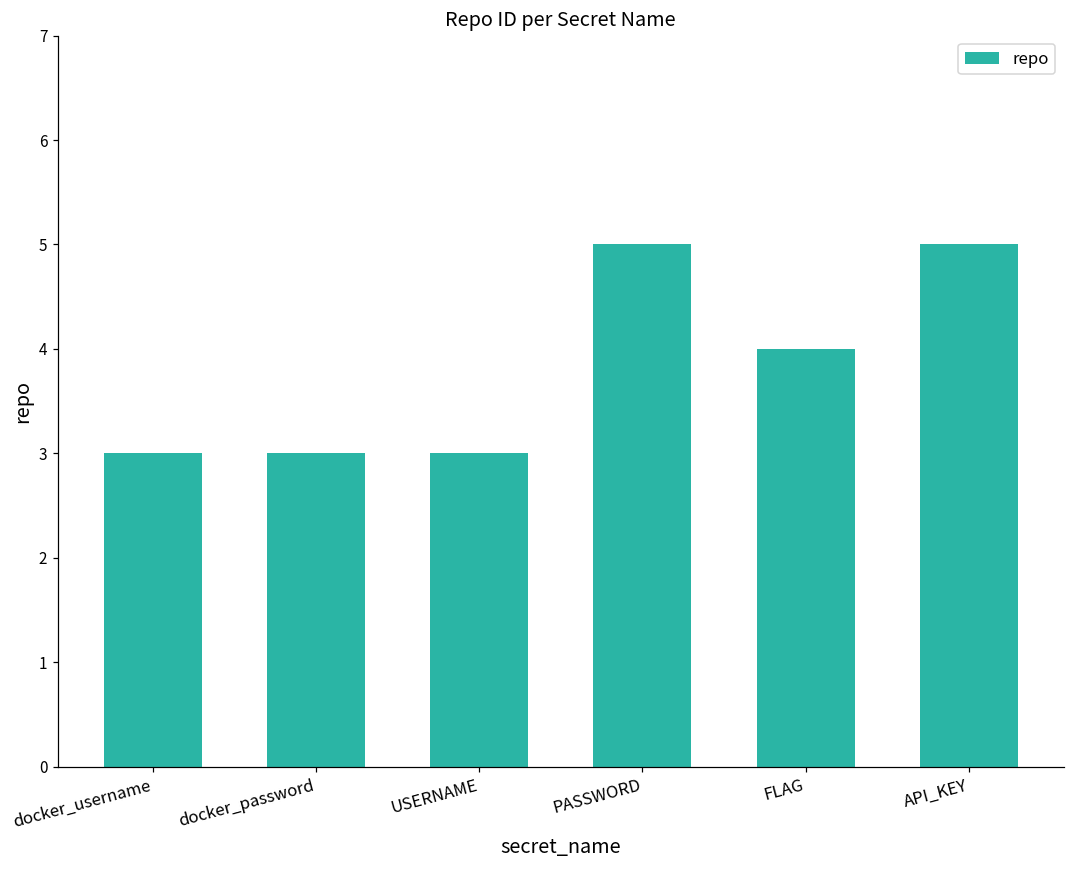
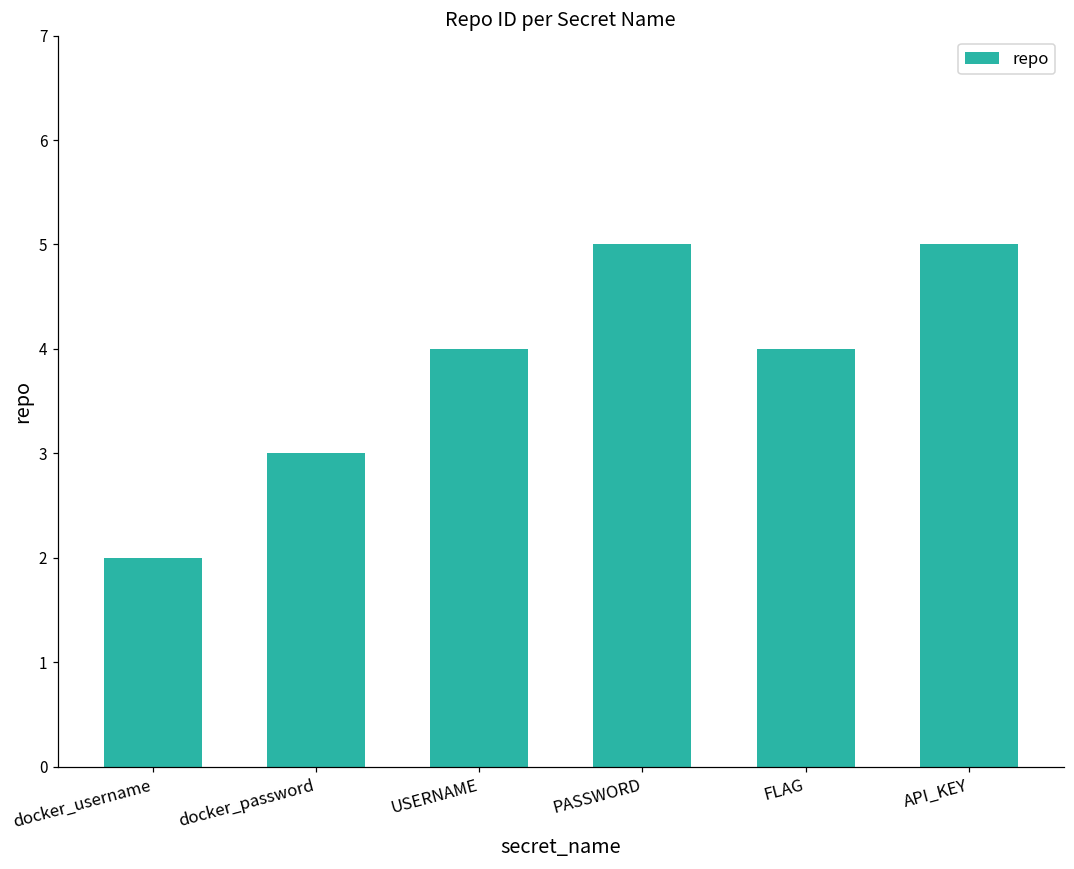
  {
-   "docker_username": 3,
+   "docker_username": 2,
    "docker_password": 3,
-   "USERNAME": 3,
+   "USERNAME": 4,
    "PASSWORD": 5,
    "FLAG": 4,
    "API_KEY": 5
  }
